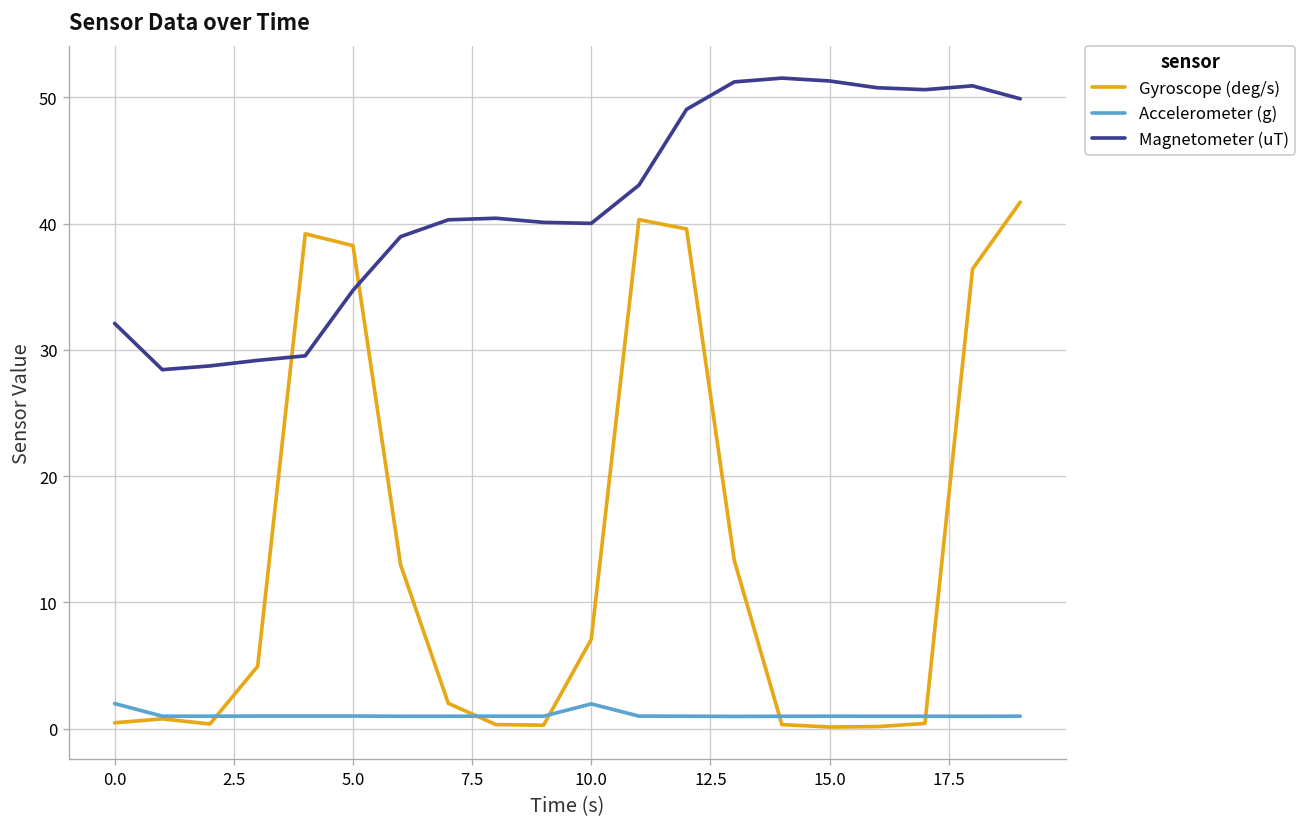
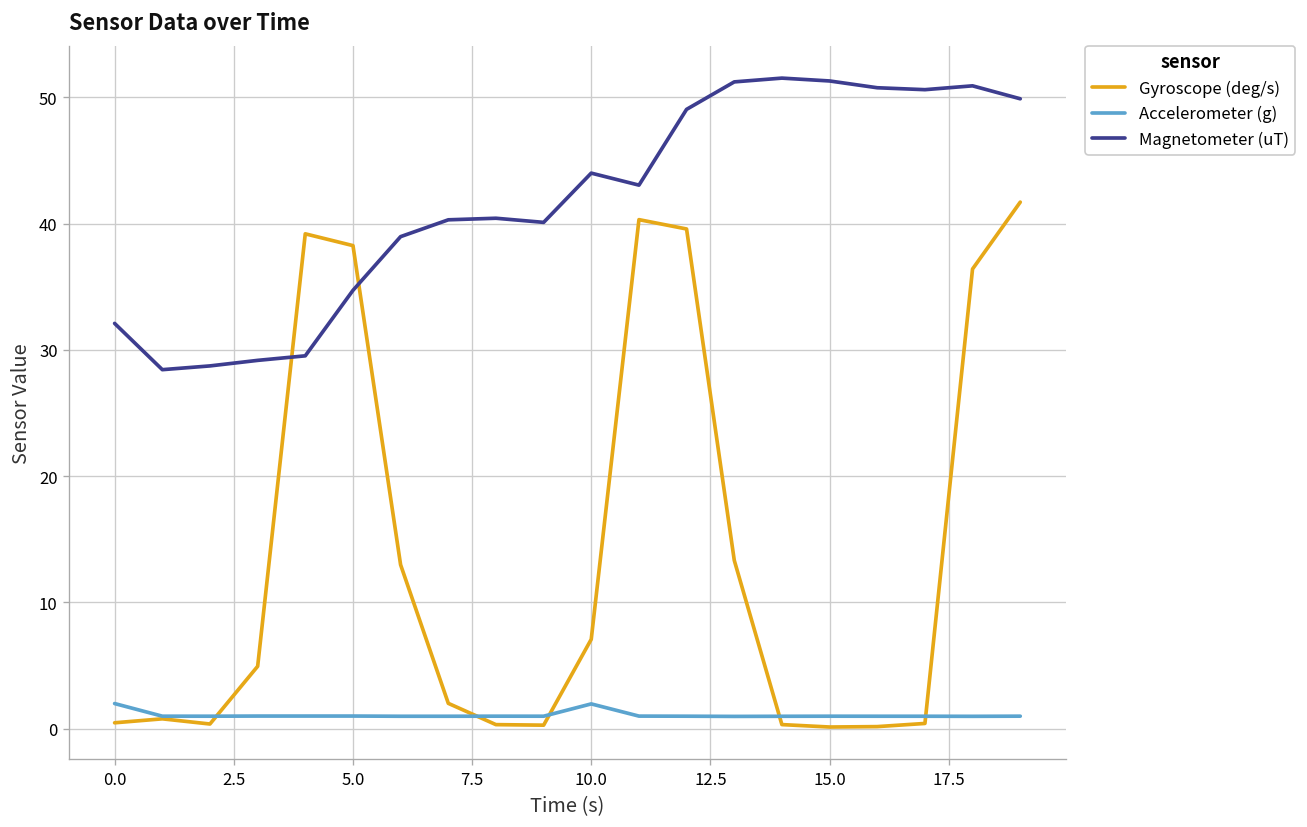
  {
    "Gyroscope (deg/s)": {
      "0.0": 0.5,
      "5.0": 38.3,
      "10.0": 7.1,
      "15.0": 0.1
    },
    "Accelerometer (g)": {
      "0.0": 2.0,
      "5.0": 1.0,
      "10.0": 2.0,
      "15.0": 1.0
    },
    "Magnetometer (uT)": {
      "0.0": 32.1,
      "5.0": 34.7,
-     "10.0": 40.0,
+     "10.0": 44.0,
      "15.0": 51.3
    }
  }
